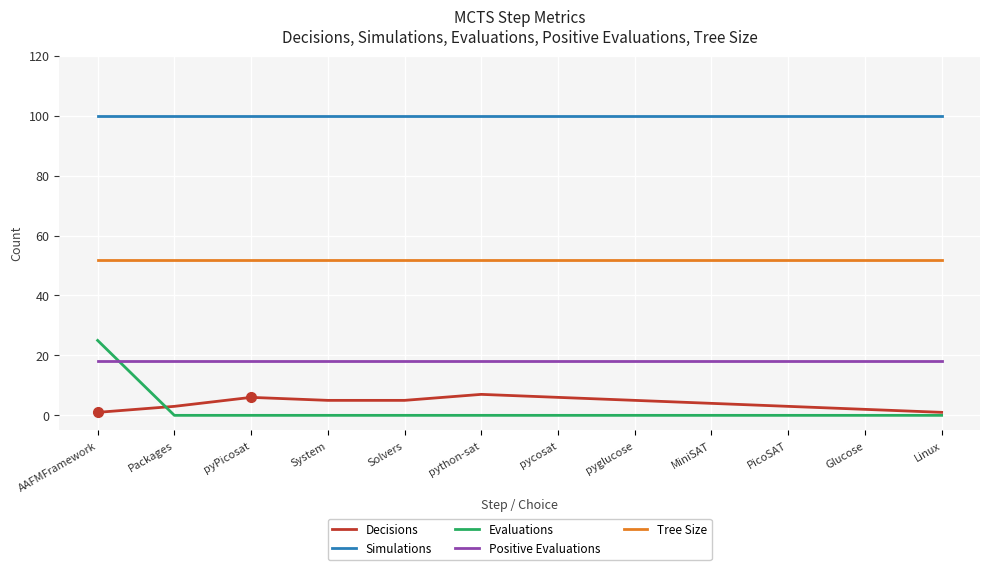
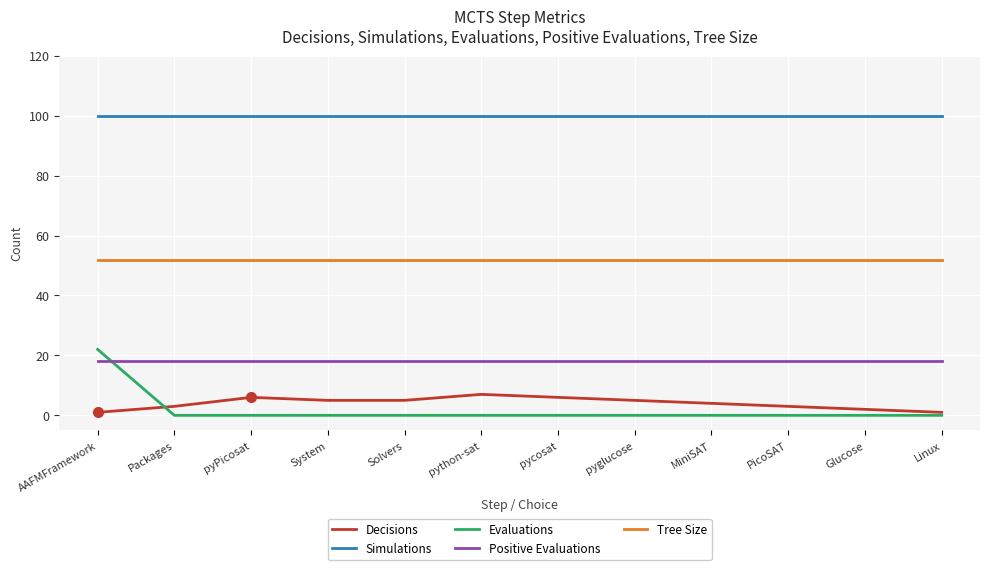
  {
    "Simulations": {
      "AAFMFramework": 100,
      "Packages": 100,
      "pyPicosat": 100,
      "System": 100,
      "Solvers": 100,
      "python-sat": 100,
      "pycosat": 100,
      "pyglucose": 100,
      "MiniSAT": 100,
      "PicoSAT": 100,
      "Glucose": 100,
      "Linux": 100
    },
    "Evaluations": {
-     "AAFMFramework": 25,
+     "AAFMFramework": 22,
      "Packages": 0,
      "pyPicosat": 0,
      "System": 0,
      "Solvers": 0,
      "python-sat": 0,
      "pycosat": 0,
      "pyglucose": 0,
      "MiniSAT": 0,
      "PicoSAT": 0,
      "Glucose": 0,
      "Linux": 0
    },
    "Positive Evaluations": {
      "AAFMFramework": 18,
      "Packages": 18,
      "pyPicosat": 18,
      "System": 18,
      "Solvers": 18,
      "python-sat": 18,
      "pycosat": 18,
      "pyglucose": 18,
      "MiniSAT": 18,
      "PicoSAT": 18,
      "Glucose": 18,
      "Linux": 18
    },
    "Tree Size": {
      "AAFMFramework": 52,
      "Packages": 52,
      "pyPicosat": 52,
      "System": 52,
      "Solvers": 52,
      "python-sat": 52,
      "pycosat": 52,
      "pyglucose": 52,
      "MiniSAT": 52,
      "PicoSAT": 52,
      "Glucose": 52,
      "Linux": 52
    }
  }
